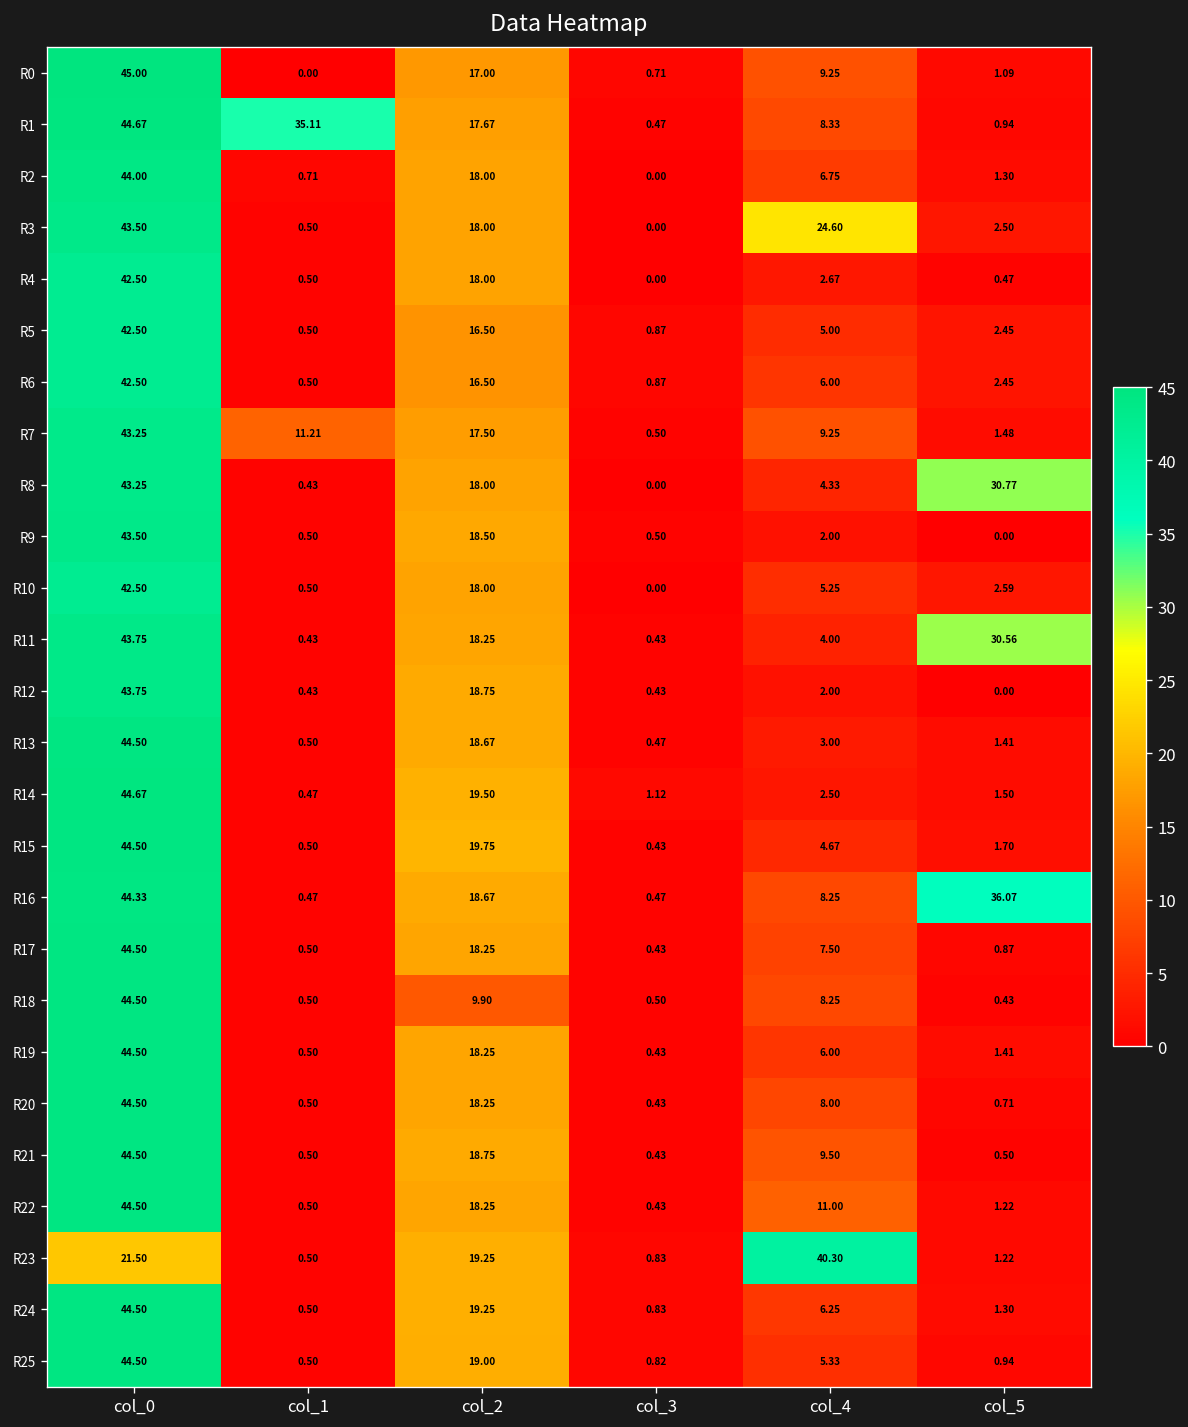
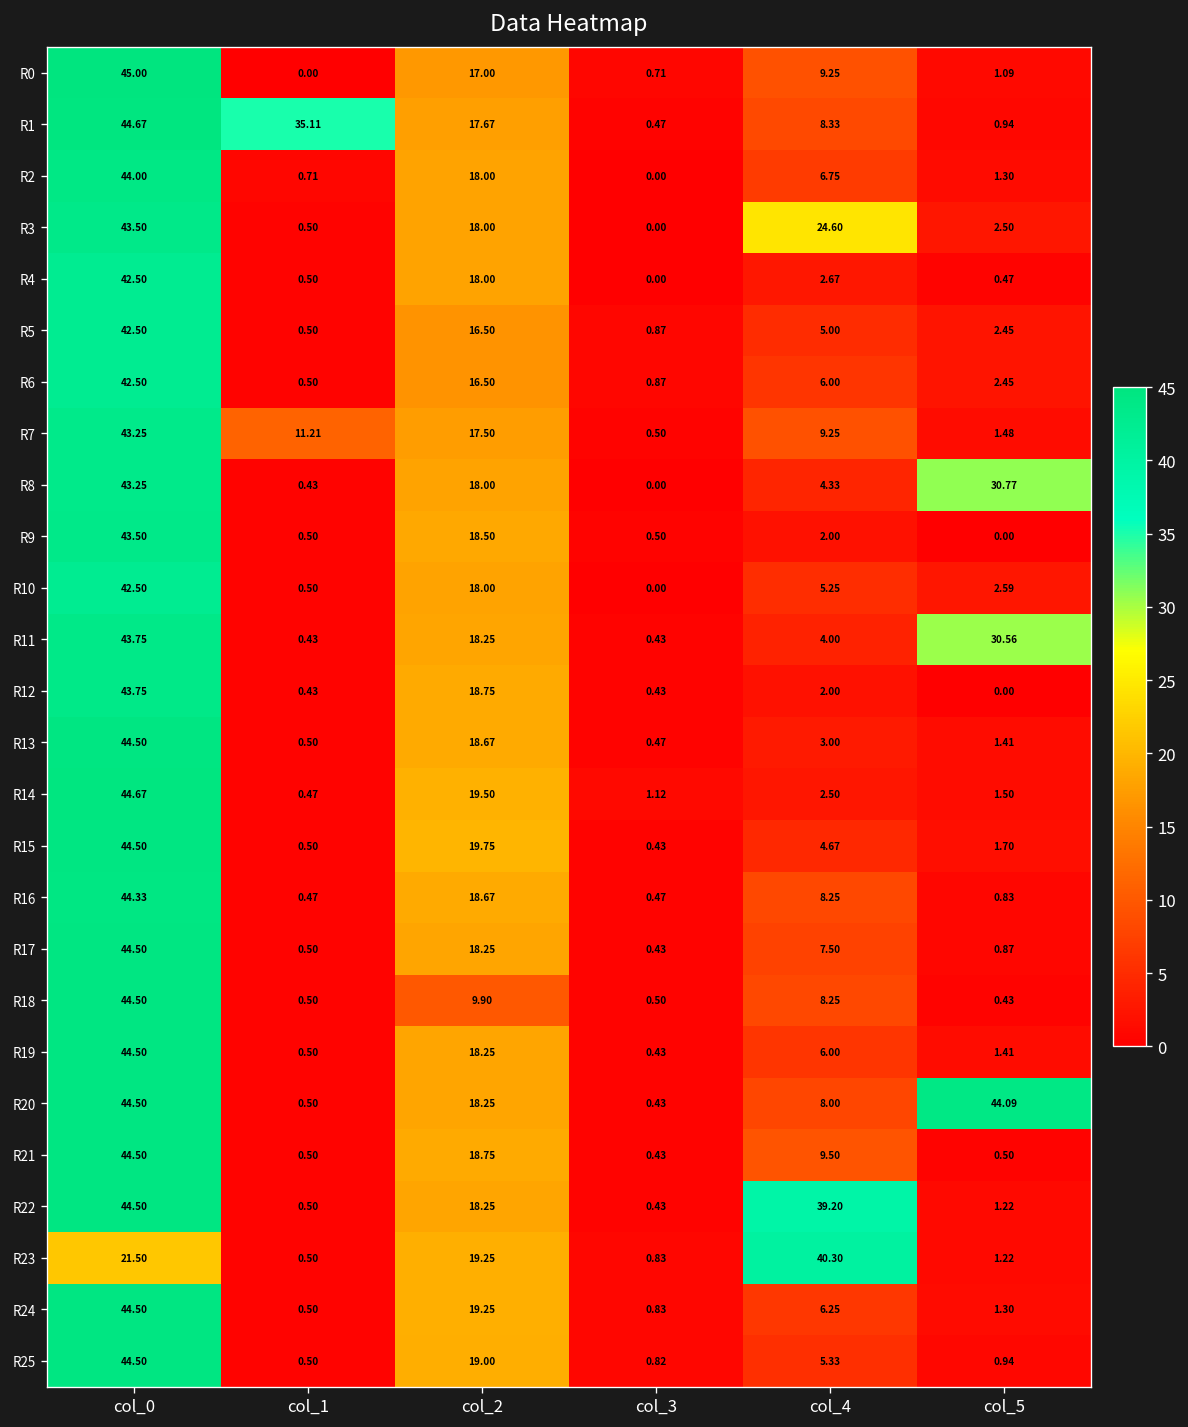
  {
    "R0": {
      "col_0": 45.00,
      "col_1": 0.00,
      "col_2": 17.00,
      "col_3": 0.71,
      "col_4": 9.25,
      "col_5": 1.09
    },
    "R1": {
      "col_0": 44.67,
      "col_1": 35.11,
      "col_2": 17.67,
      "col_3": 0.47,
      "col_4": 8.33,
      "col_5": 0.94
    },
    "R2": {
      "col_0": 44.00,
      "col_1": 0.71,
      "col_2": 18.00,
      "col_3": 0.00,
      "col_4": 6.75,
      "col_5": 1.30
    },
    "R3": {
      "col_0": 43.50,
      "col_1": 0.50,
      "col_2": 18.00,
      "col_3": 0.00,
      "col_4": 24.60,
      "col_5": 2.50
    },
    "R4": {
      "col_0": 42.50,
      "col_1": 0.50,
      "col_2": 18.00,
      "col_3": 0.00,
      "col_4": 2.67,
      "col_5": 0.47
    },
    "R5": {
      "col_0": 42.50,
      "col_1": 0.50,
      "col_2": 16.50,
      "col_3": 0.87,
      "col_4": 5.00,
      "col_5": 2.45
    },
    "R6": {
      "col_0": 42.50,
      "col_1": 0.50,
      "col_2": 16.50,
      "col_3": 0.87,
      "col_4": 6.00,
      "col_5": 2.45
    },
    "R7": {
      "col_0": 43.25,
      "col_1": 11.21,
      "col_2": 17.50,
      "col_3": 0.50,
      "col_4": 9.25,
      "col_5": 1.48
    },
    "R8": {
      "col_0": 43.25,
      "col_1": 0.43,
      "col_2": 18.00,
      "col_3": 0.00,
      "col_4": 4.33,
      "col_5": 30.77
    },
    "R9": {
      "col_0": 43.50,
      "col_1": 0.50,
      "col_2": 18.50,
      "col_3": 0.50,
      "col_4": 2.00,
      "col_5": 0.00
    },
    "R10": {
      "col_0": 42.50,
      "col_1": 0.50,
      "col_2": 18.00,
      "col_3": 0.00,
      "col_4": 5.25,
      "col_5": 2.59
    },
    "R11": {
      "col_0": 43.75,
      "col_1": 0.43,
      "col_2": 18.25,
      "col_3": 0.43,
      "col_4": 4.00,
      "col_5": 30.56
    },
    "R12": {
      "col_0": 43.75,
      "col_1": 0.43,
      "col_2": 18.75,
      "col_3": 0.43,
      "col_4": 2.00,
      "col_5": 0.00
    },
    "R13": {
      "col_0": 44.50,
      "col_1": 0.50,
      "col_2": 18.67,
      "col_3": 0.47,
      "col_4": 3.00,
      "col_5": 1.41
    },
    "R14": {
      "col_0": 44.67,
      "col_1": 0.47,
      "col_2": 19.50,
      "col_3": 1.12,
      "col_4": 2.50,
      "col_5": 1.50
    },
    "R15": {
      "col_0": 44.50,
      "col_1": 0.50,
      "col_2": 19.75,
      "col_3": 0.43,
      "col_4": 4.67,
      "col_5": 1.70
    },
    "R16": {
      "col_0": 44.33,
      "col_1": 0.47,
      "col_2": 18.67,
      "col_3": 0.47,
      "col_4": 8.25,
-     "col_5": 36.07
+     "col_5": 0.83
    },
    "R17": {
      "col_0": 44.50,
      "col_1": 0.50,
      "col_2": 18.25,
      "col_3": 0.43,
      "col_4": 7.50,
      "col_5": 0.87
    },
    "R18": {
      "col_0": 44.50,
      "col_1": 0.50,
      "col_2": 9.90,
      "col_3": 0.50,
      "col_4": 8.25,
      "col_5": 0.43
    },
    "R19": {
      "col_0": 44.50,
      "col_1": 0.50,
      "col_2": 18.25,
      "col_3": 0.43,
      "col_4": 6.00,
      "col_5": 1.41
    },
    "R20": {
      "col_0": 44.50,
      "col_1": 0.50,
      "col_2": 18.25,
      "col_3": 0.43,
      "col_4": 8.00,
-     "col_5": 0.71
+     "col_5": 44.09
    },
    "R21": {
      "col_0": 44.50,
      "col_1": 0.50,
      "col_2": 18.75,
      "col_3": 0.43,
      "col_4": 9.50,
      "col_5": 0.50
    },
    "R22": {
      "col_0": 44.50,
      "col_1": 0.50,
      "col_2": 18.25,
      "col_3": 0.43,
-     "col_4": 11.00,
+     "col_4": 39.20,
      "col_5": 1.22
    },
    "R23": {
      "col_0": 21.50,
      "col_1": 0.50,
      "col_2": 19.25,
      "col_3": 0.83,
      "col_4": 40.30,
      "col_5": 1.22
    },
    "R24": {
      "col_0": 44.50,
      "col_1": 0.50,
      "col_2": 19.25,
      "col_3": 0.83,
      "col_4": 6.25,
      "col_5": 1.30
    },
    "R25": {
      "col_0": 44.50,
      "col_1": 0.50,
      "col_2": 19.00,
      "col_3": 0.82,
      "col_4": 5.33,
      "col_5": 0.94
    }
  }
